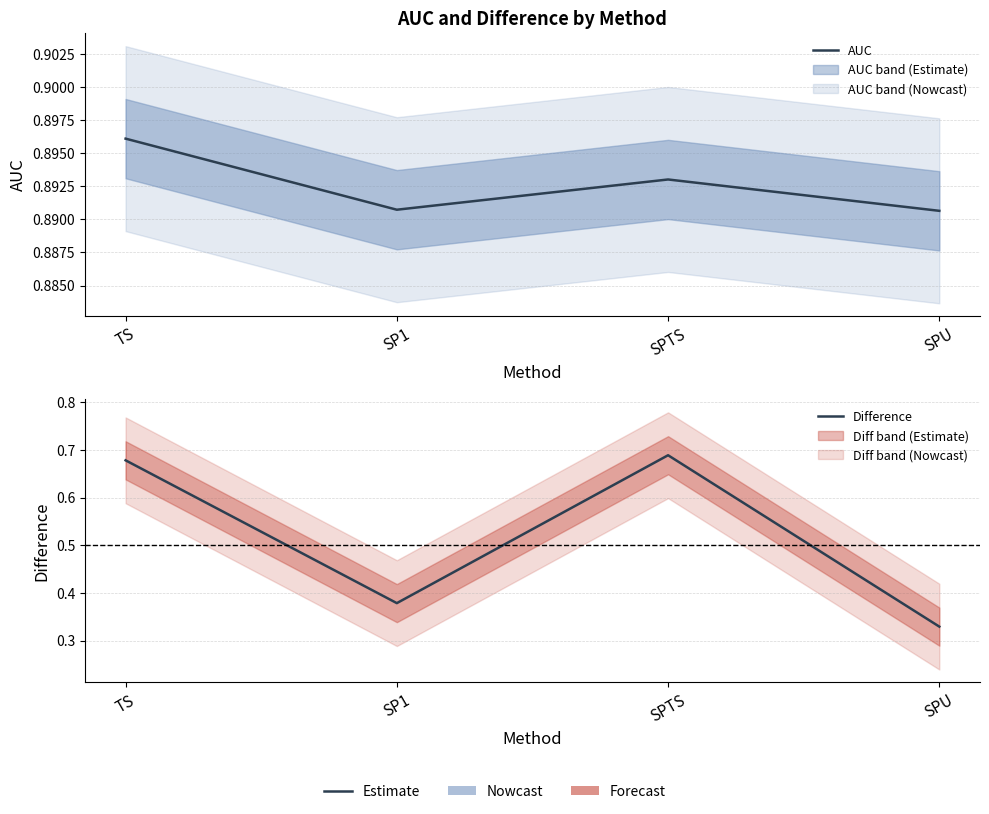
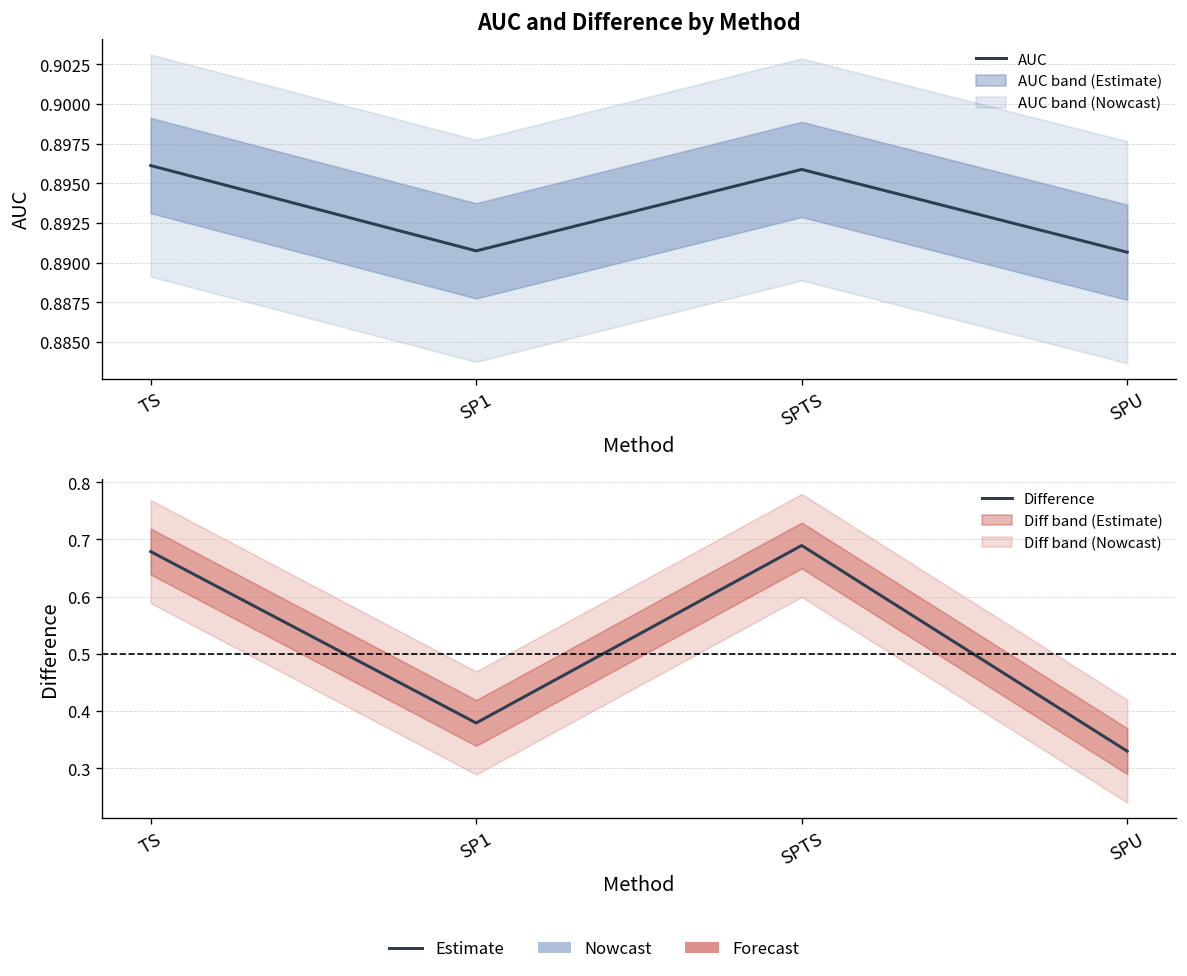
  {
    "AUC and Difference by Method": {
      "AUC": {
        "TS": 0.8961,
        "SP1": 0.8907,
-       "SPTS": 0.8930,
+       "SPTS": 0.8959,
        "SPU": 0.8907
      }
    }
  }
